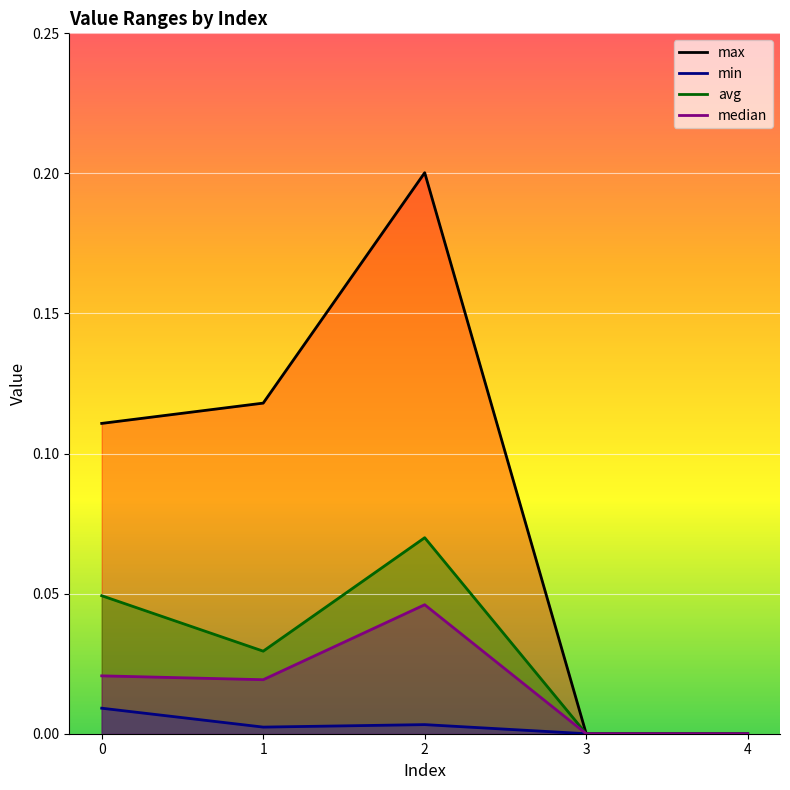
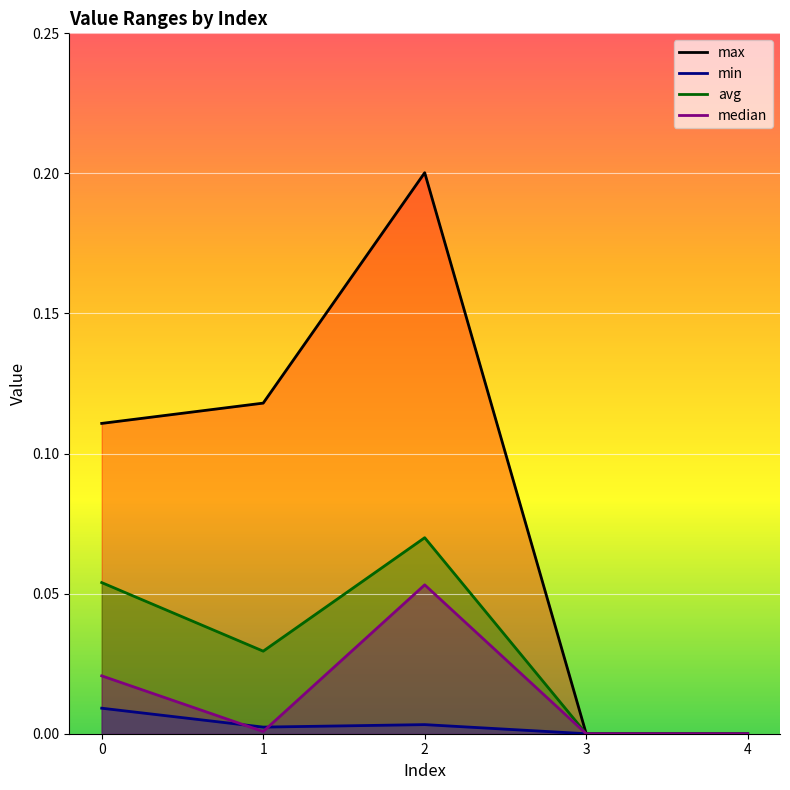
  {
    "avg": {
-     "0": 0.049,
+     "0": 0.054,
      "1": 0.029,
      "2": 0.070
    },
    "median": {
      "0": 0.021,
-     "1": 0.019,
-     "2": 0.046
+     "1": 0.001,
+     "2": 0.053
    }
  }
